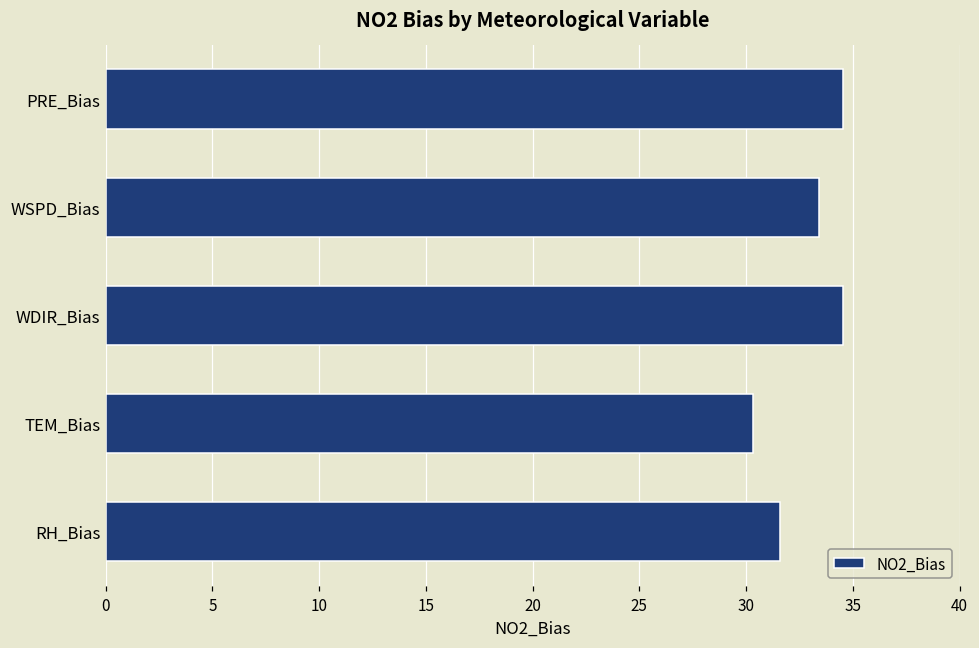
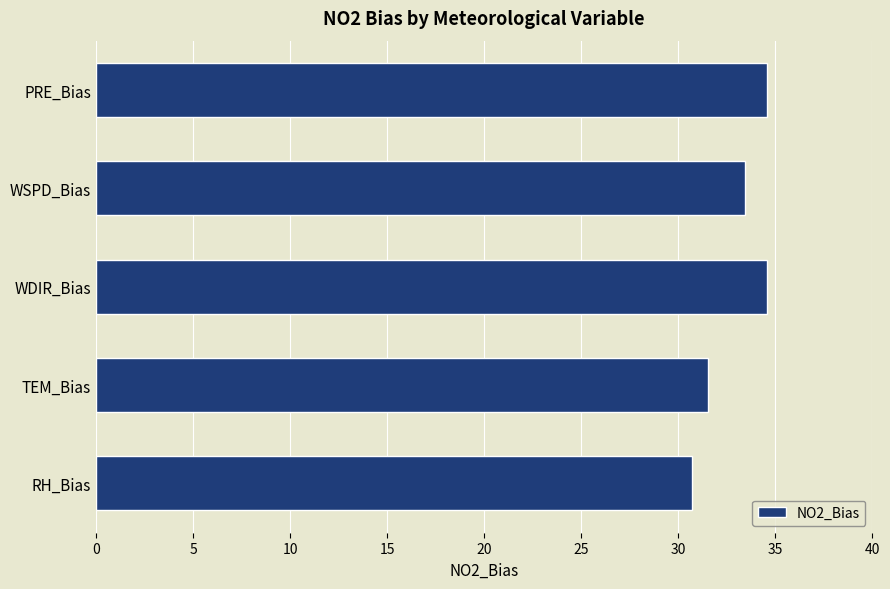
  {
    "PRE_Bias": 34.6,
    "WSPD_Bias": 33.4,
    "WDIR_Bias": 34.5,
-   "TEM_Bias": 30.3,
-   "RH_Bias": 31.6
+   "TEM_Bias": 31.6,
+   "RH_Bias": 30.7
  }
